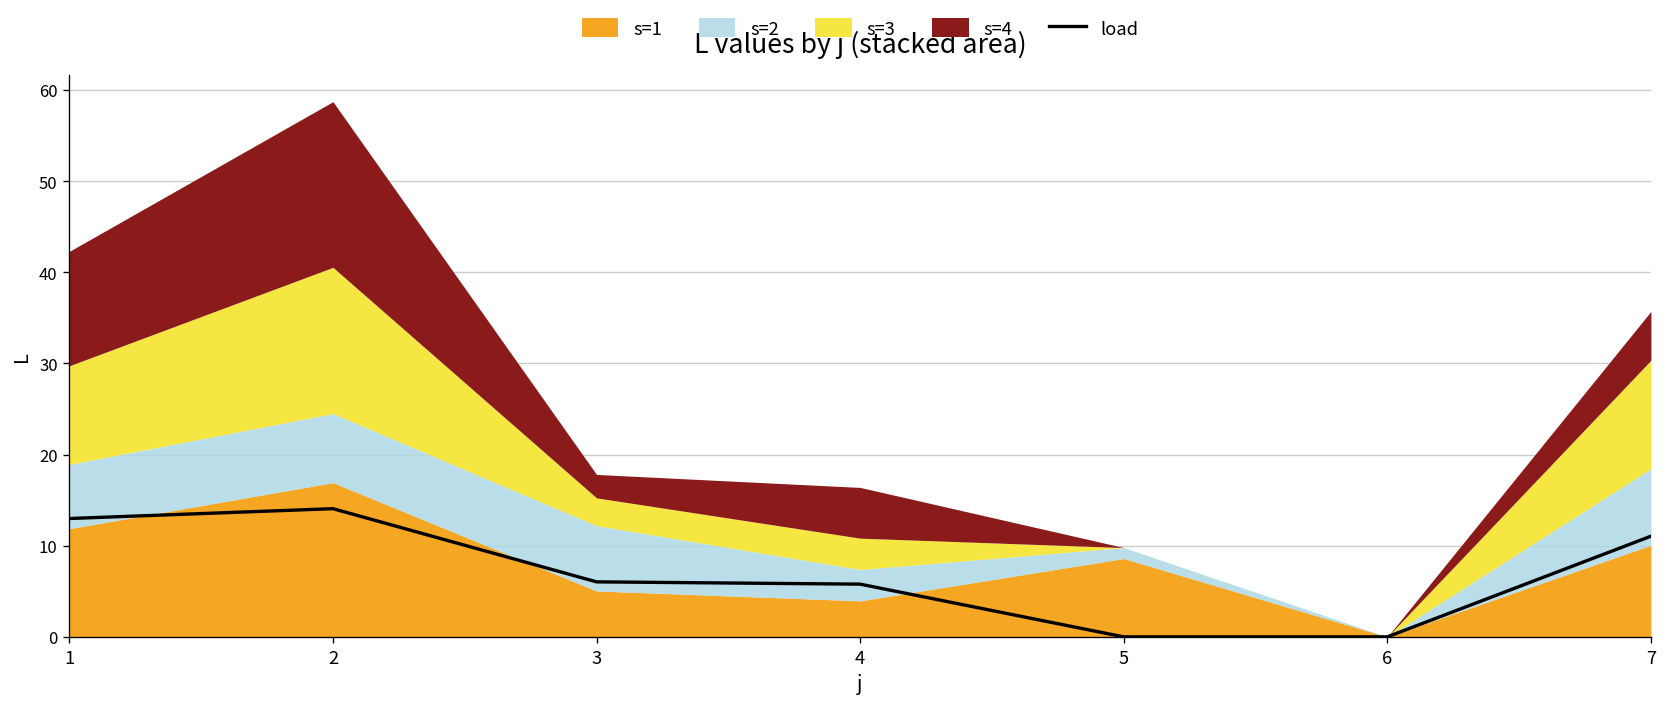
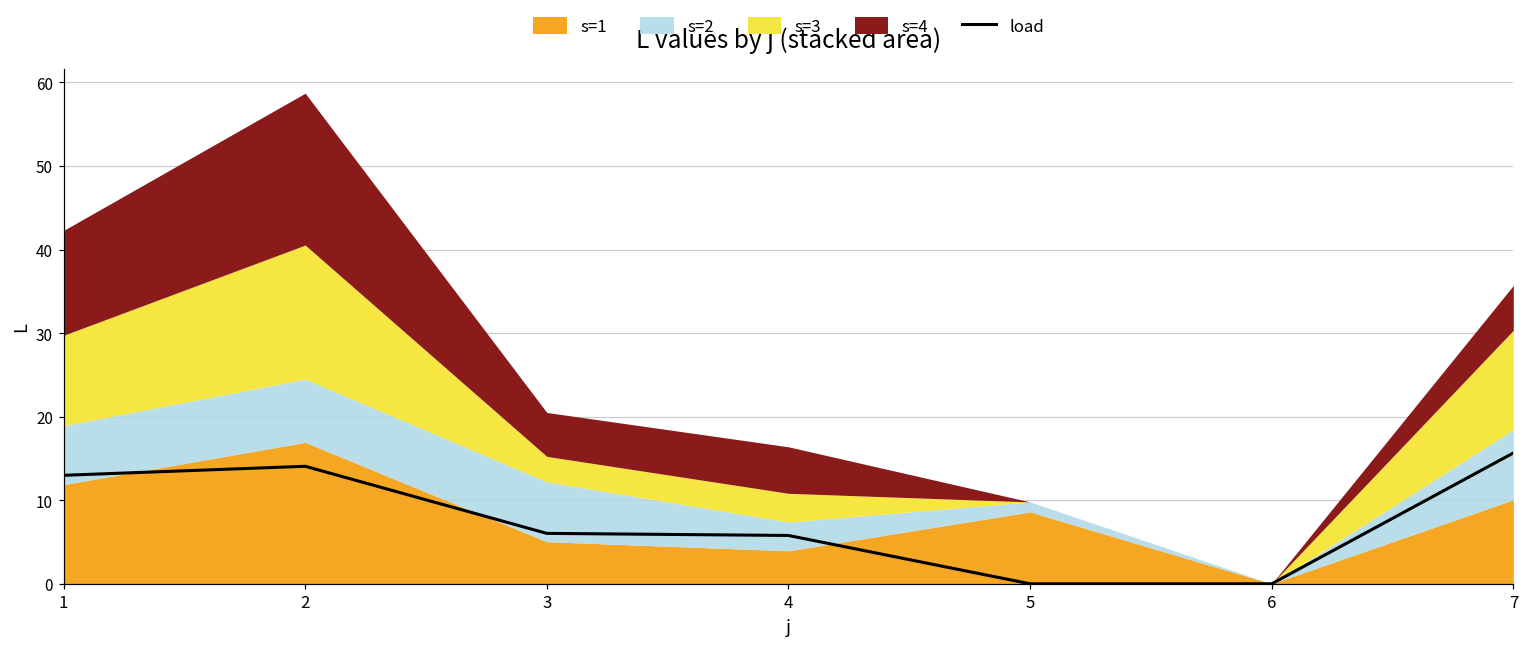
  {
    "load": {
      "1": 13,
      "2": 14,
      "3": 6,
      "4": 6,
      "5": 0,
-     "7": 11
+     "7": 16
    },
    "s=1": {
      "1": 12,
      "2": 17,
      "3": 5,
      "4": 4,
      "5": 9,
      "7": 10
    },
    "s=4": {
      "1": 13,
      "2": 18,
-     "3": 3,
+     "3": 5,
      "4": 6,
      "7": 5
    }
  }
